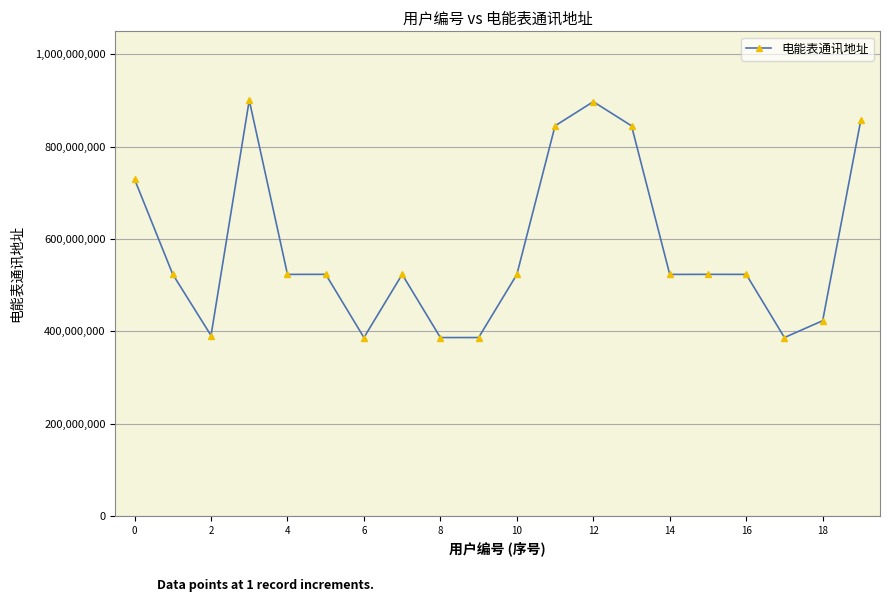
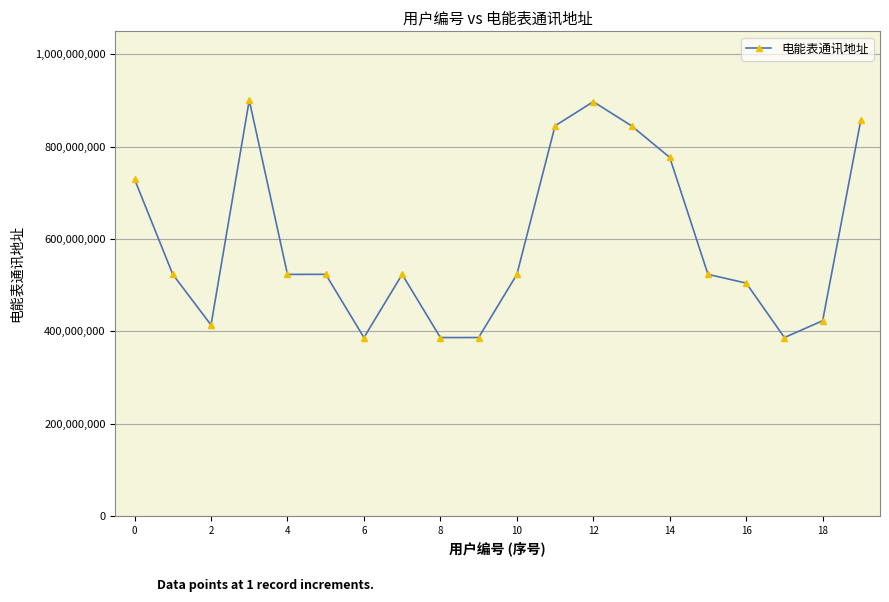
  {
    "0": "730,000,000",
-   "2": "390,000,000",
+   "2": "410,000,000",
    "4": "520,000,000",
    "6": "390,000,000",
    "8": "390,000,000",
    "10": "520,000,000",
    "12": "900,000,000",
-   "14": "520,000,000",
-   "16": "520,000,000",
+   "14": "780,000,000",
+   "16": "500,000,000",
    "18": "420,000,000"
  }
